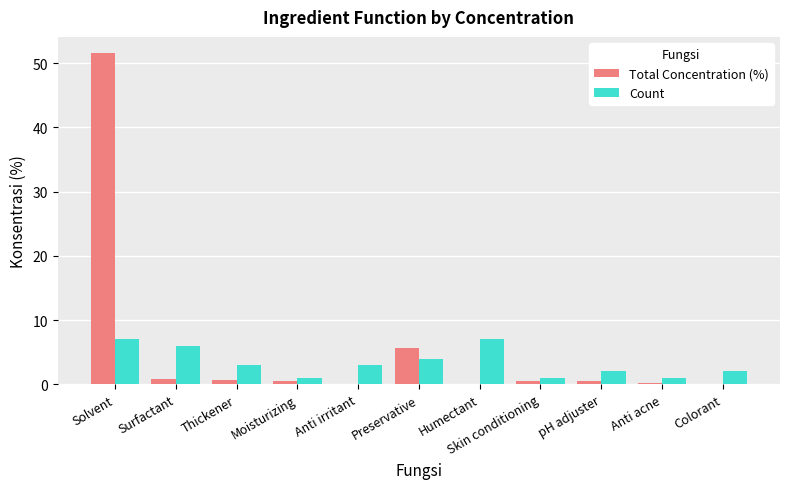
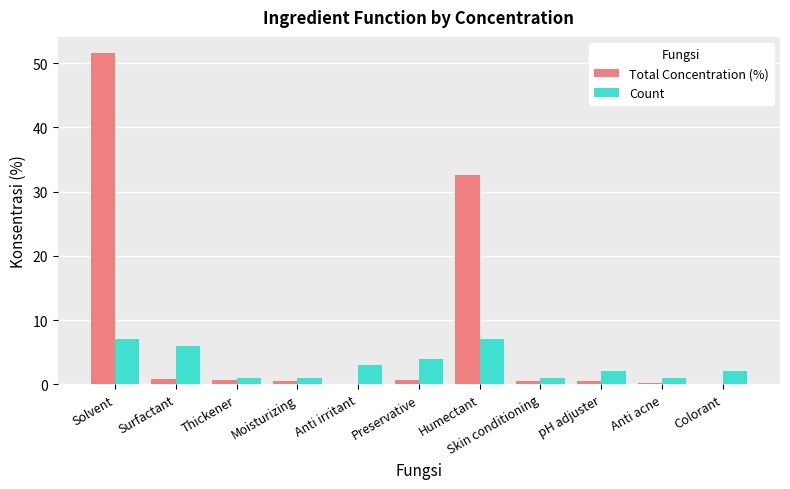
  {
    "Total Concentration (%)": {
      "Solvent": 52,
      "Surfactant": 1,
      "Thickener": 1,
      "Moisturizing": 0,
-     "Preservative": 6,
-     "Humectant": 0,
+     "Preservative": 1,
+     "Humectant": 33,
      "Skin conditioning": 1,
      "pH adjuster": 1
    },
    "Count": {
      "Solvent": 7,
      "Surfactant": 6,
-     "Thickener": 3,
+     "Thickener": 1,
      "Moisturizing": 1,
      "Anti irritant": 3,
      "Preservative": 4,
      "Humectant": 7,
      "Skin conditioning": 1,
      "pH adjuster": 2,
      "Anti acne": 1,
      "Colorant": 2
    }
  }
